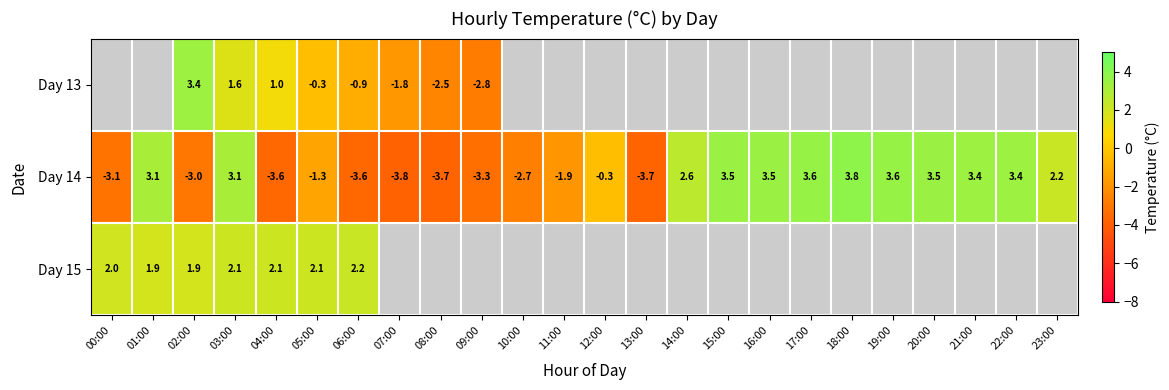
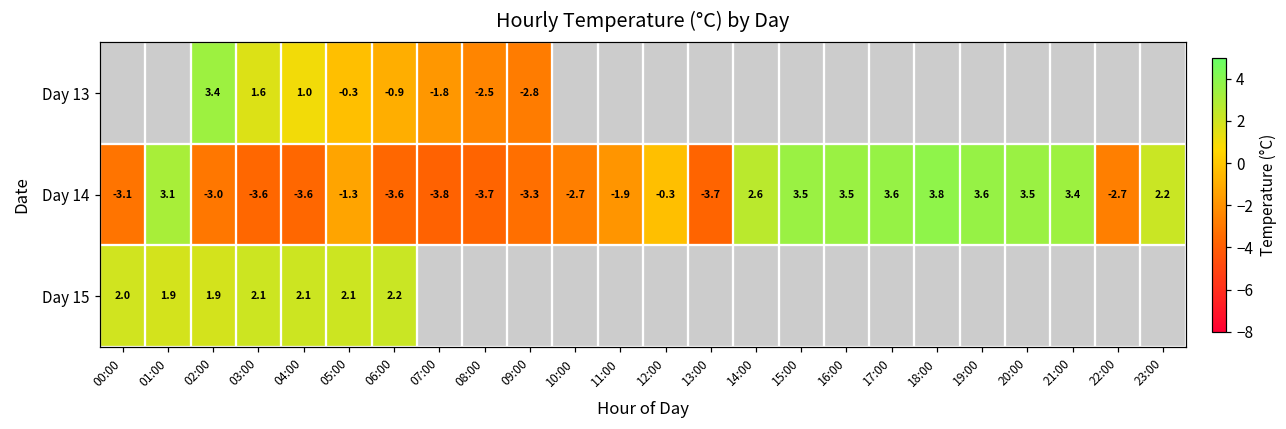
  {
    "Day 13": {
      "02:00": 3.4,
      "03:00": 1.6,
      "04:00": 1.0,
      "05:00": -0.3,
      "06:00": -0.9,
      "07:00": -1.8,
      "08:00": -2.5,
      "09:00": -2.8
    },
    "Day 14": {
      "00:00": -3.1,
      "01:00": 3.1,
      "02:00": -3.0,
-     "03:00": 3.1,
+     "03:00": -3.6,
      "04:00": -3.6,
      "05:00": -1.3,
      "06:00": -3.6,
      "07:00": -3.8,
      "08:00": -3.7,
      "09:00": -3.3,
      "10:00": -2.7,
      "11:00": -1.9,
      "12:00": -0.3,
      "13:00": -3.7,
      "14:00": 2.6,
      "15:00": 3.5,
      "16:00": 3.5,
      "17:00": 3.6,
      "18:00": 3.8,
      "19:00": 3.6,
      "20:00": 3.5,
      "21:00": 3.4,
-     "22:00": 3.4,
+     "22:00": -2.7,
      "23:00": 2.2
    },
    "Day 15": {
      "00:00": 2.0,
      "01:00": 1.9,
      "02:00": 1.9,
      "03:00": 2.1,
      "04:00": 2.1,
      "05:00": 2.1,
      "06:00": 2.2
    }
  }
